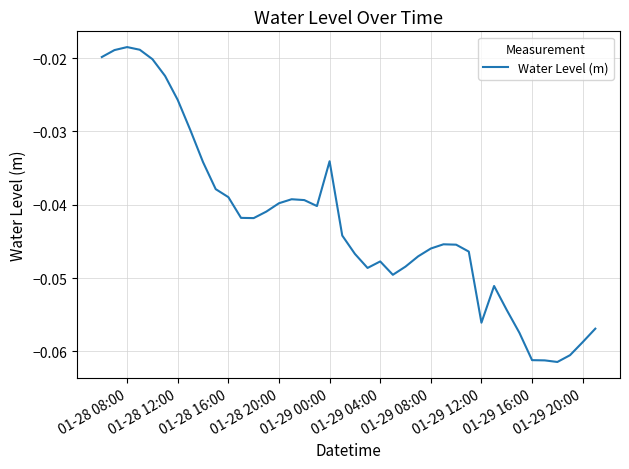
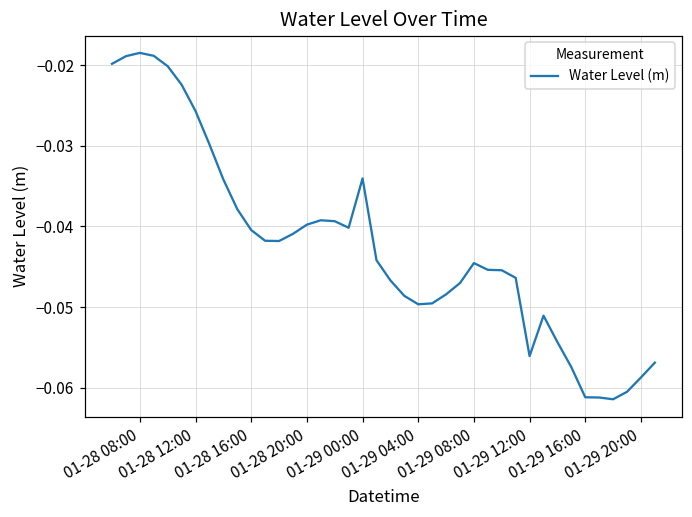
  {
    "01-28 08:00": -0.018,
    "01-28 12:00": -0.026,
-   "01-28 16:00": -0.039,
+   "01-28 16:00": -0.040,
    "01-28 20:00": -0.040,
    "01-29 00:00": -0.034,
-   "01-29 04:00": -0.048,
-   "01-29 08:00": -0.046,
+   "01-29 04:00": -0.050,
+   "01-29 08:00": -0.045,
    "01-29 12:00": -0.056,
    "01-29 16:00": -0.061,
    "01-29 20:00": -0.059
  }
